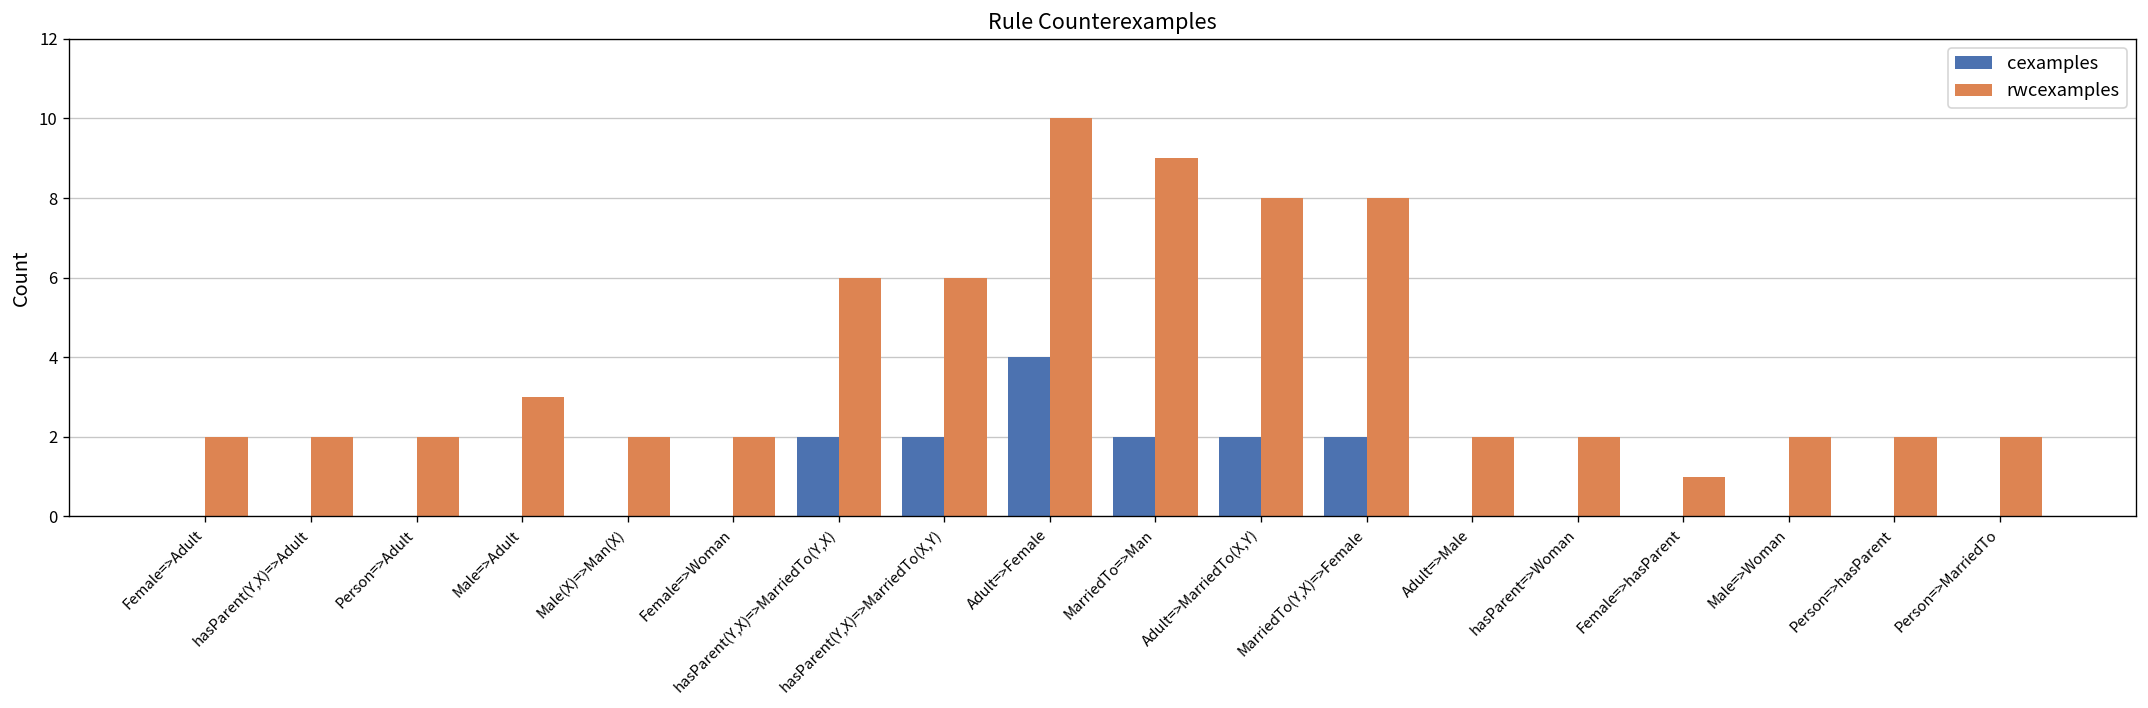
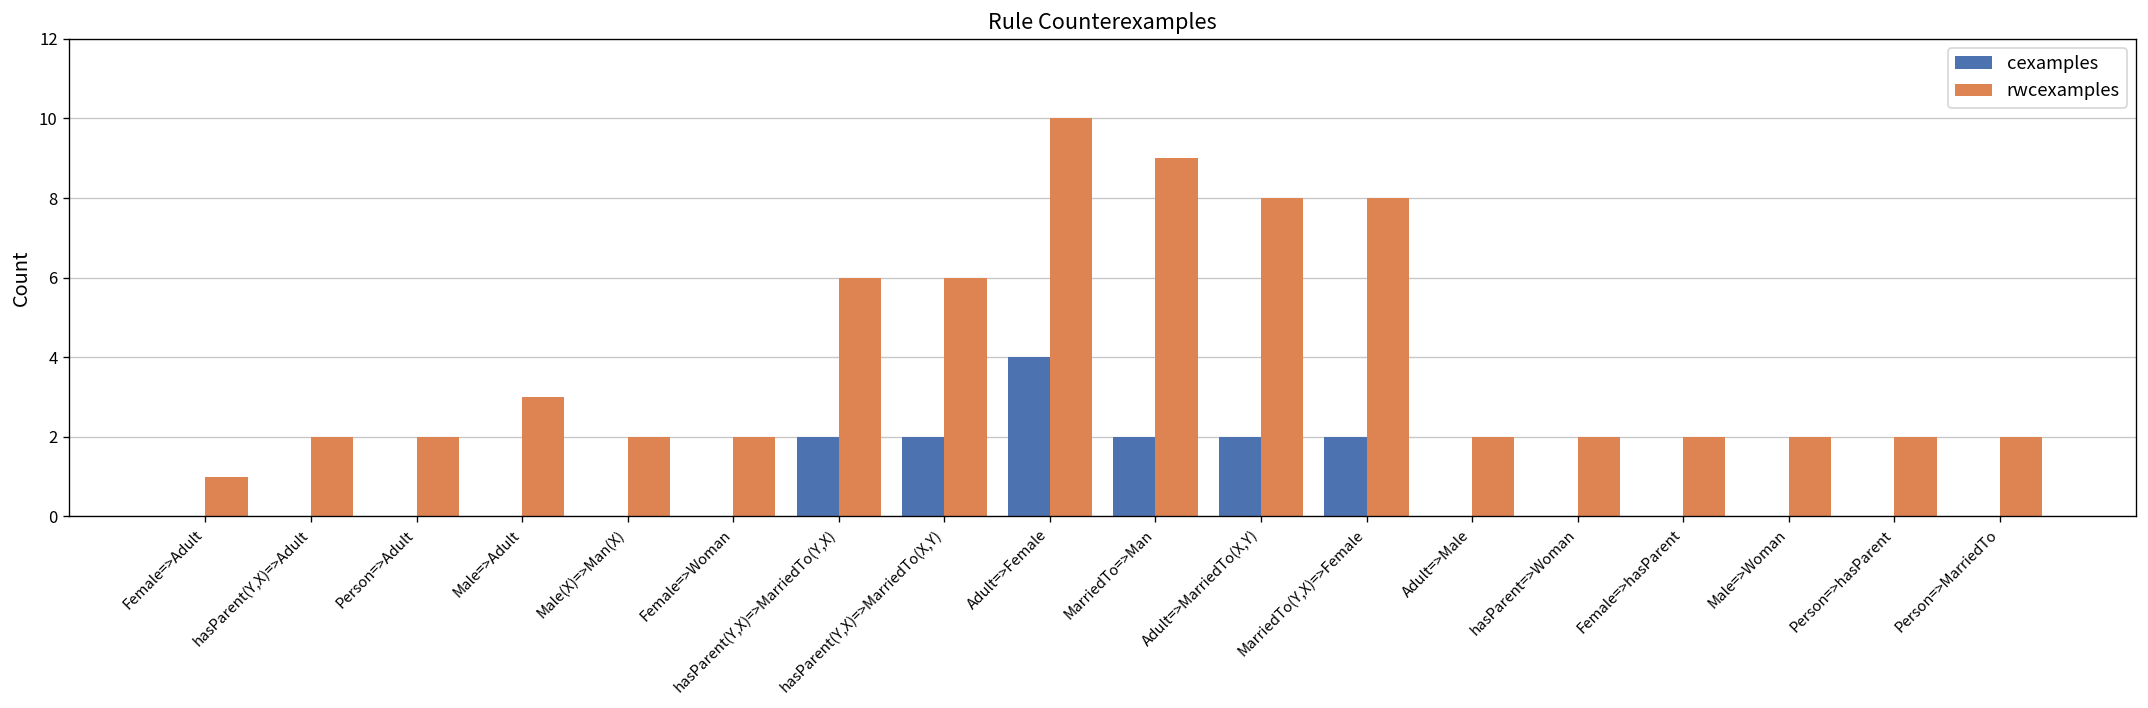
  {
    "cexamples": {
      "Female=>Adult": 0,
      "hasParent(Y,X)=>Adult": 0,
      "Person=>Adult": 0,
      "Male=>Adult": 0,
      "Male(X)=>Man(X)": 0,
      "Female=>Woman": 0,
      "hasParent(Y,X)=>MarriedTo(Y,X)": 2,
      "hasParent(Y,X)=>MarriedTo(X,Y)": 2,
      "Adult=>Female": 4,
      "MarriedTo=>Man": 2,
      "Adult=>MarriedTo(X,Y)": 2,
      "MarriedTo(Y,X)=>Female": 2,
      "Adult=>Male": 0,
      "hasParent=>Woman": 0,
      "Female=>hasParent": 0,
      "Male=>Woman": 0,
      "Person=>hasParent": 0,
      "Person=>MarriedTo": 0
    },
    "rwcexamples": {
-     "Female=>Adult": 2,
+     "Female=>Adult": 1,
      "hasParent(Y,X)=>Adult": 2,
      "Person=>Adult": 2,
      "Male=>Adult": 3,
      "Male(X)=>Man(X)": 2,
      "Female=>Woman": 2,
      "hasParent(Y,X)=>MarriedTo(Y,X)": 6,
      "hasParent(Y,X)=>MarriedTo(X,Y)": 6,
      "Adult=>Female": 10,
      "MarriedTo=>Man": 9,
      "Adult=>MarriedTo(X,Y)": 8,
      "MarriedTo(Y,X)=>Female": 8,
      "Adult=>Male": 2,
      "hasParent=>Woman": 2,
-     "Female=>hasParent": 1,
+     "Female=>hasParent": 2,
      "Male=>Woman": 2,
      "Person=>hasParent": 2,
      "Person=>MarriedTo": 2
    }
  }
